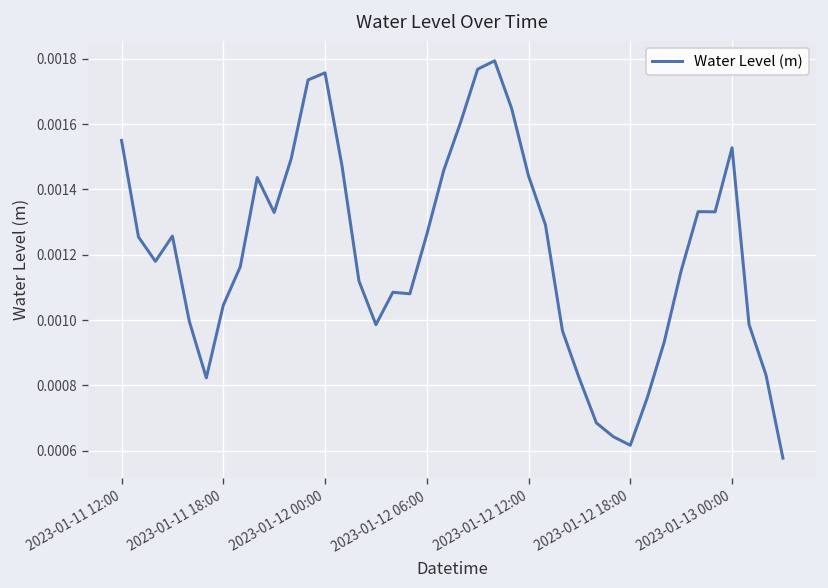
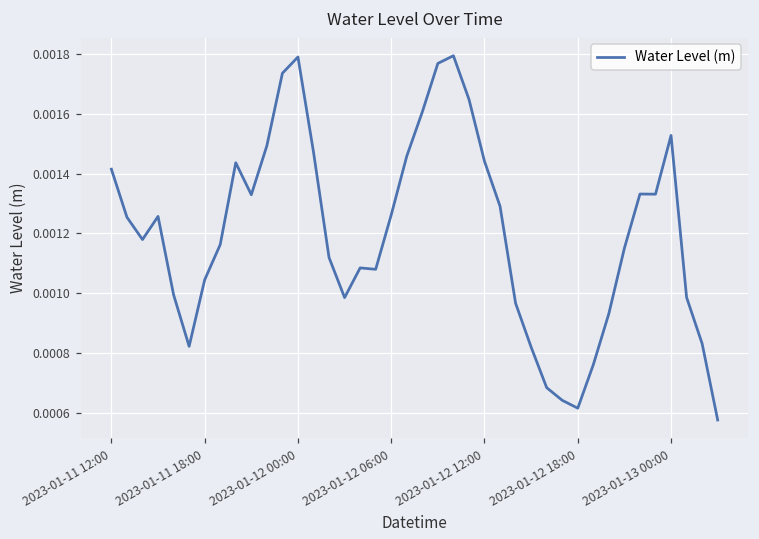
  {
-   "2023-01-11 12:00": 0.00155,
+   "2023-01-11 12:00": 0.00141,
    "2023-01-11 18:00": 0.00105,
-   "2023-01-12 00:00": 0.00176,
+   "2023-01-12 00:00": 0.00179,
    "2023-01-12 06:00": 0.00126,
    "2023-01-12 12:00": 0.00144,
    "2023-01-12 18:00": 0.00062,
    "2023-01-13 00:00": 0.00153
  }
